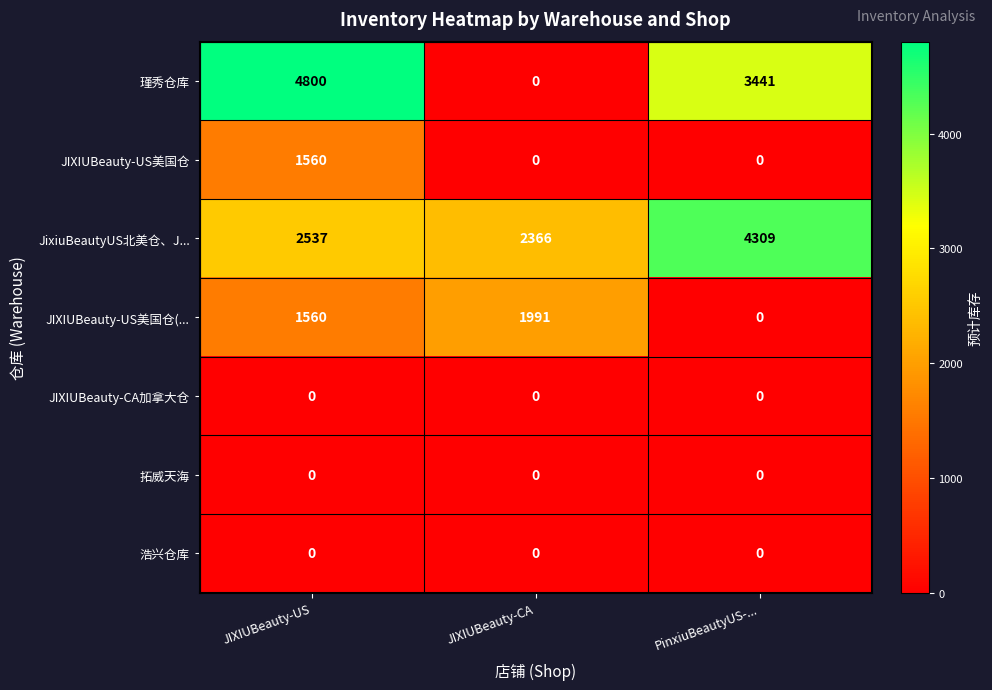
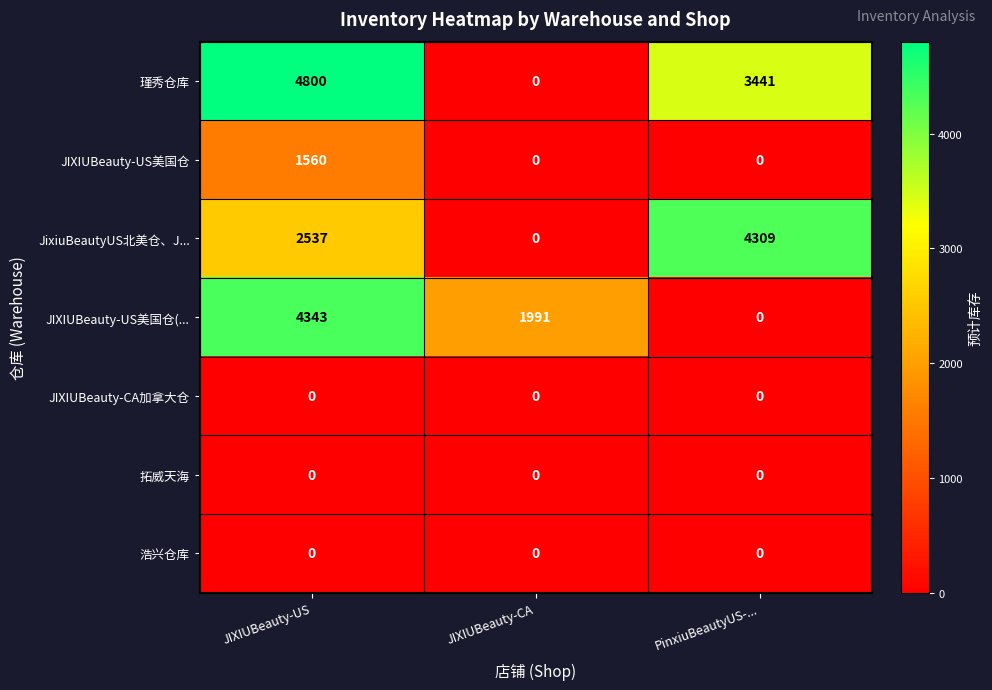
  {
    "瑾秀仓库": {
      "JIXIUBeauty-US": 4800,
      "JIXIUBeauty-CA": 0,
      "PinxiuBeautyUS-...": 3441
    },
    "JIXIUBeauty-US美国仓": {
      "JIXIUBeauty-US": 1560,
      "JIXIUBeauty-CA": 0,
      "PinxiuBeautyUS-...": 0
    },
    "JixiuBeautyUS北美仓、J...": {
      "JIXIUBeauty-US": 2537,
-     "JIXIUBeauty-CA": 2366,
+     "JIXIUBeauty-CA": 0,
      "PinxiuBeautyUS-...": 4309
    },
    "JIXIUBeauty-US美国仓(...": {
-     "JIXIUBeauty-US": 1560,
+     "JIXIUBeauty-US": 4343,
      "JIXIUBeauty-CA": 1991,
      "PinxiuBeautyUS-...": 0
    },
    "JIXIUBeauty-CA加拿大仓": {
      "JIXIUBeauty-US": 0,
      "JIXIUBeauty-CA": 0,
      "PinxiuBeautyUS-...": 0
    },
    "拓威天海": {
      "JIXIUBeauty-US": 0,
      "JIXIUBeauty-CA": 0,
      "PinxiuBeautyUS-...": 0
    },
    "浩兴仓库": {
      "JIXIUBeauty-US": 0,
      "JIXIUBeauty-CA": 0,
      "PinxiuBeautyUS-...": 0
    }
  }
